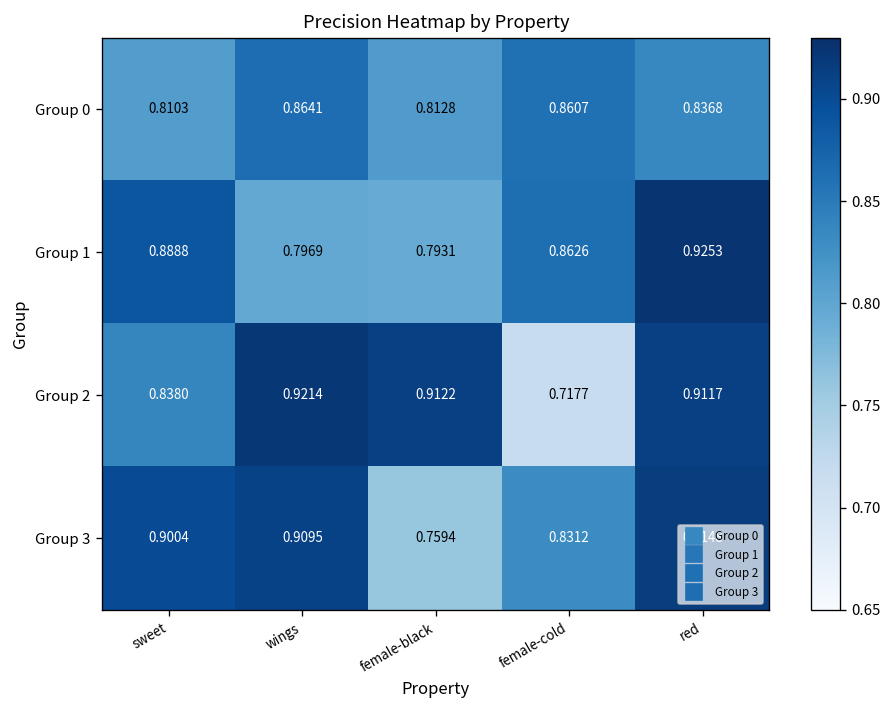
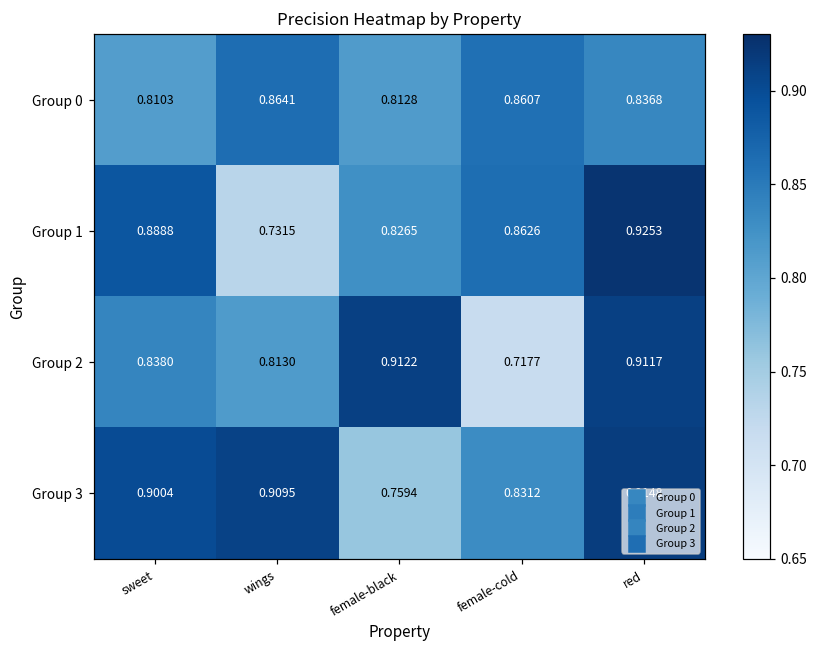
  {
    "Group 0": {
      "sweet": 0.8103,
      "wings": 0.8641,
      "female-black": 0.8128,
      "female-cold": 0.8607,
      "red": 0.8368
    },
    "Group 1": {
      "sweet": 0.8888,
-     "wings": 0.7969,
-     "female-black": 0.7931,
+     "wings": 0.7315,
+     "female-black": 0.8265,
      "female-cold": 0.8626,
      "red": 0.9253
    },
    "Group 2": {
      "sweet": 0.8380,
-     "wings": 0.9214,
+     "wings": 0.8130,
      "female-black": 0.9122,
      "female-cold": 0.7177,
      "red": 0.9117
    },
    "Group 3": {
      "sweet": 0.9004,
      "wings": 0.9095,
      "female-black": 0.7594,
      "female-cold": 0.8312
    }
  }
